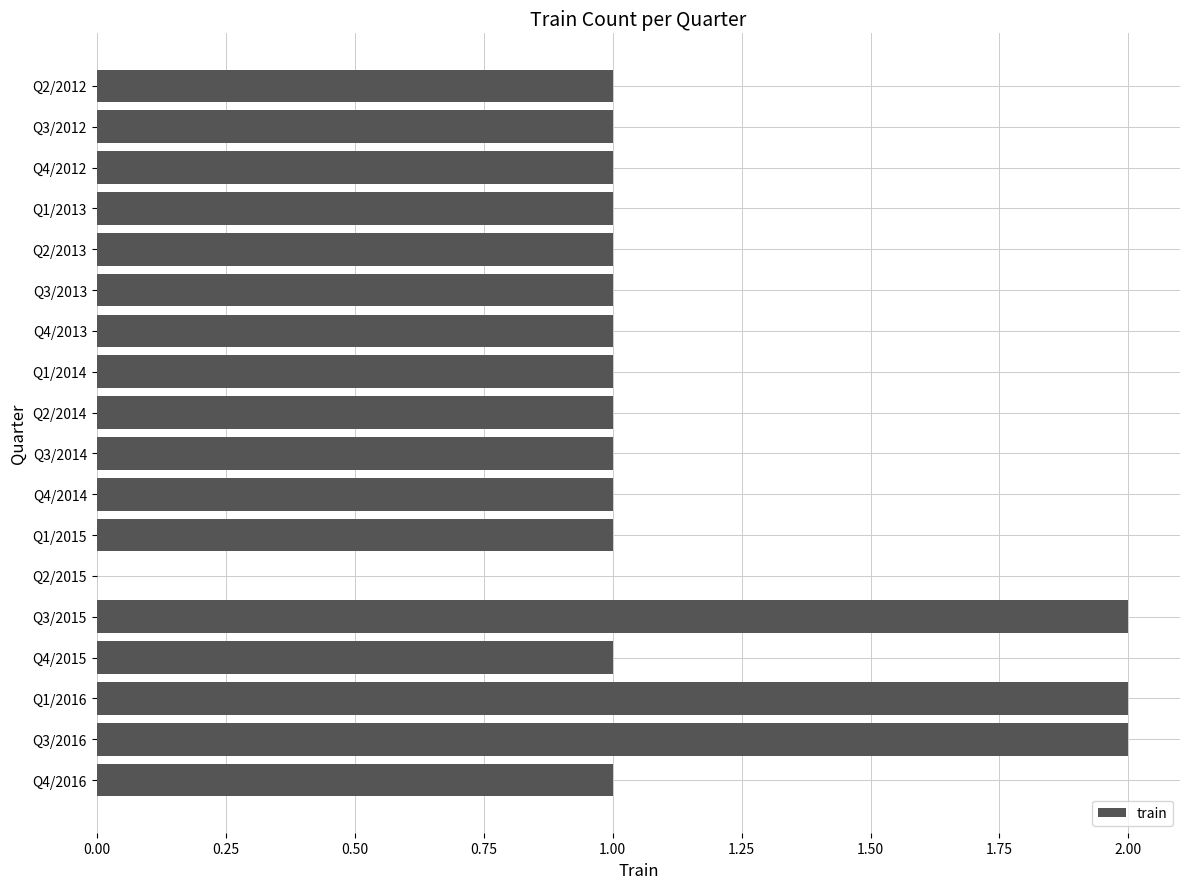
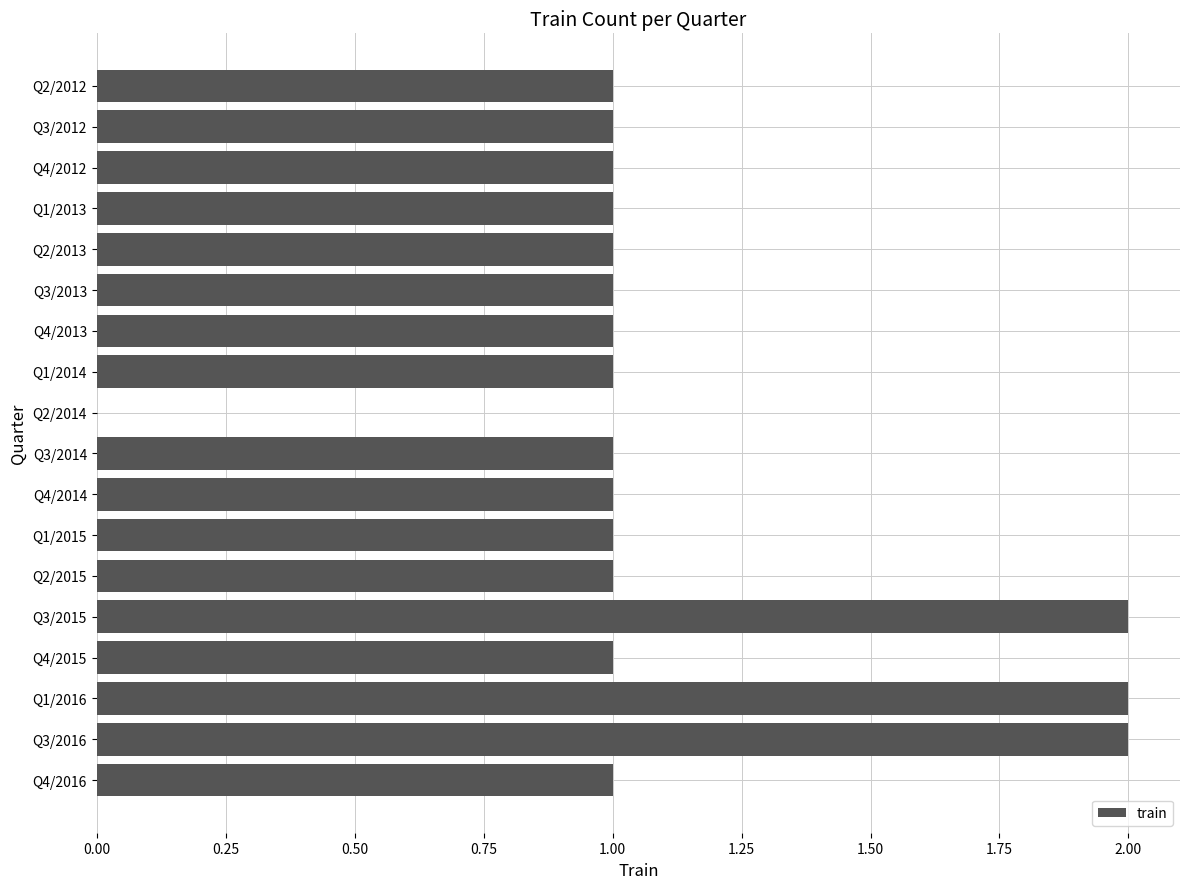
  {
    "Q2/2012": 1,
    "Q3/2012": 1,
    "Q4/2012": 1,
    "Q1/2013": 1,
    "Q2/2013": 1,
    "Q3/2013": 1,
    "Q4/2013": 1,
    "Q1/2014": 1,
-   "Q2/2014": 1,
+   "Q2/2014": 0,
    "Q3/2014": 1,
    "Q4/2014": 1,
    "Q1/2015": 1,
-   "Q2/2015": 0,
+   "Q2/2015": 1,
    "Q3/2015": 2,
    "Q4/2015": 1,
    "Q1/2016": 2,
    "Q3/2016": 2,
    "Q4/2016": 1
  }
